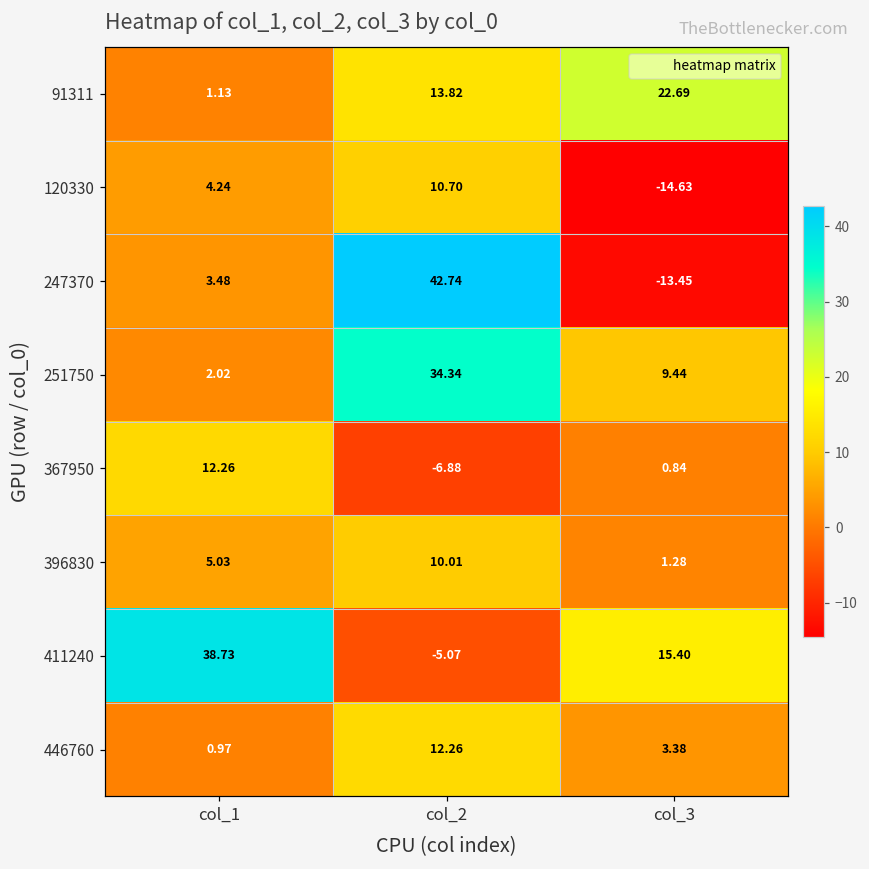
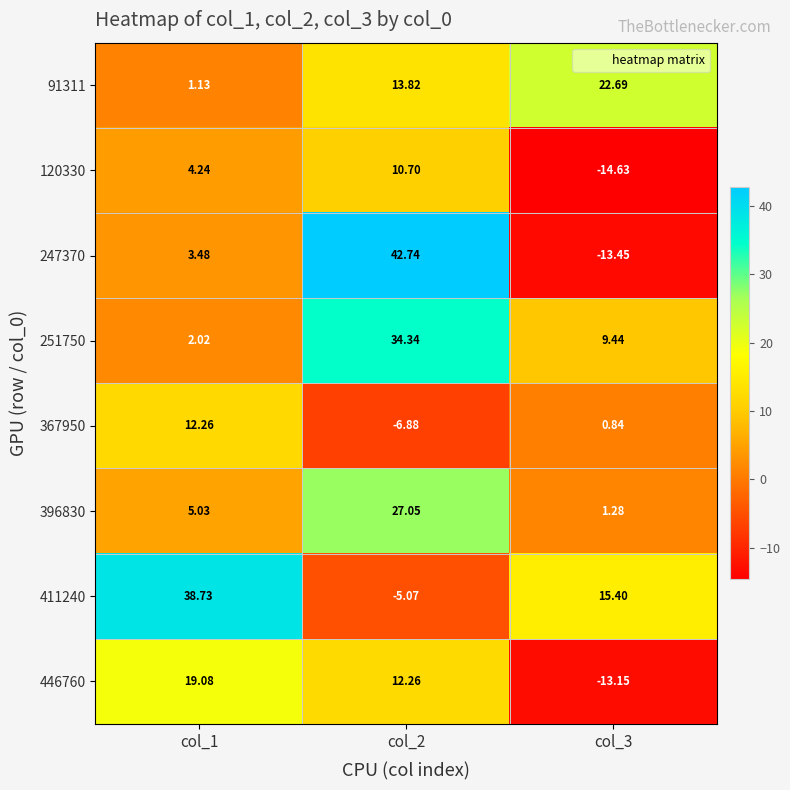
  {
    "91311": {
      "col_1": 1.13,
      "col_2": 13.82,
      "col_3": 22.69
    },
    "120330": {
      "col_1": 4.24,
      "col_2": 10.70,
      "col_3": -14.63
    },
    "247370": {
      "col_1": 3.48,
      "col_2": 42.74,
      "col_3": -13.45
    },
    "251750": {
      "col_1": 2.02,
      "col_2": 34.34,
      "col_3": 9.44
    },
    "367950": {
      "col_1": 12.26,
      "col_2": -6.88,
      "col_3": 0.84
    },
    "396830": {
      "col_1": 5.03,
-     "col_2": 10.01,
+     "col_2": 27.05,
      "col_3": 1.28
    },
    "411240": {
      "col_1": 38.73,
      "col_2": -5.07,
      "col_3": 15.40
    },
    "446760": {
-     "col_1": 0.97,
+     "col_1": 19.08,
      "col_2": 12.26,
-     "col_3": 3.38
+     "col_3": -13.15
    }
  }
